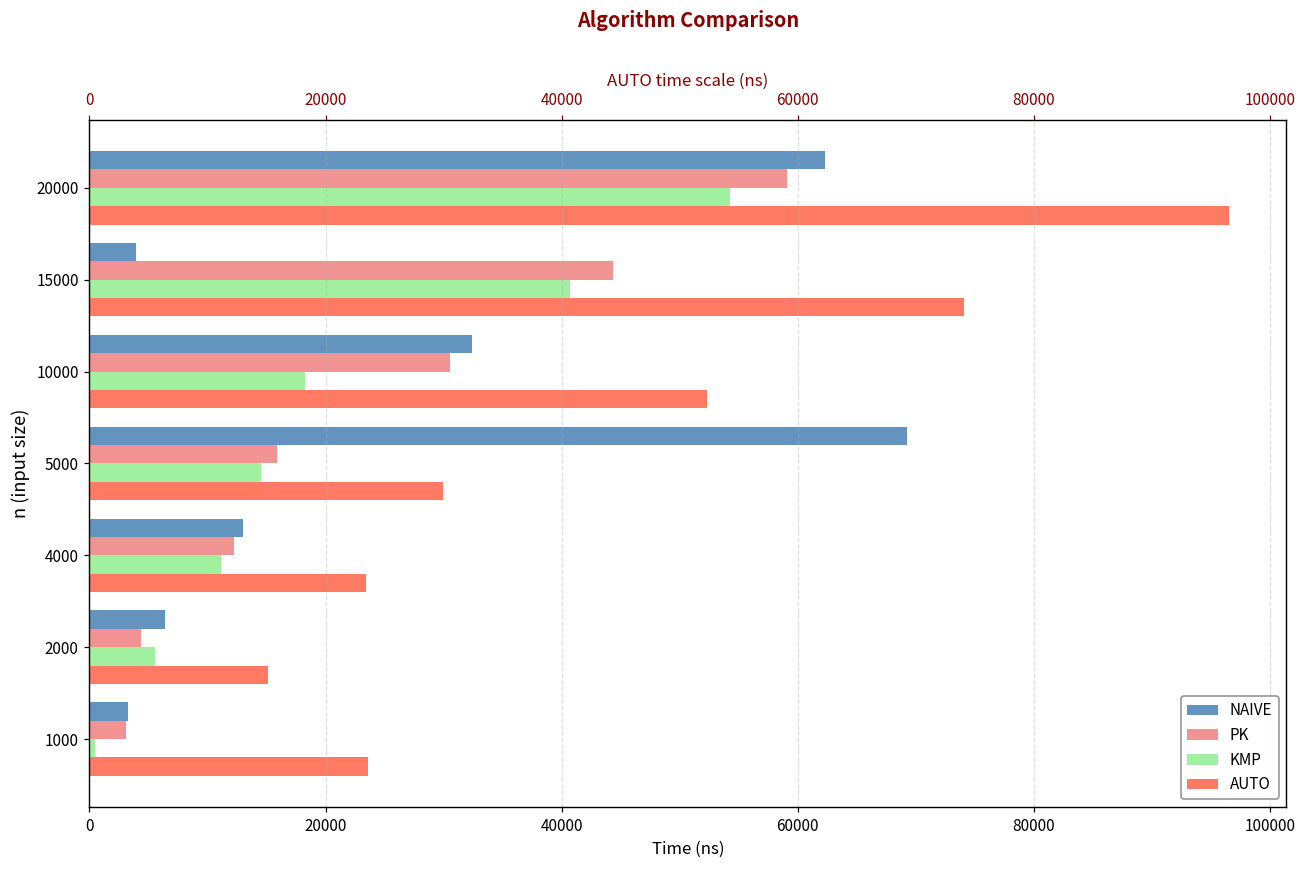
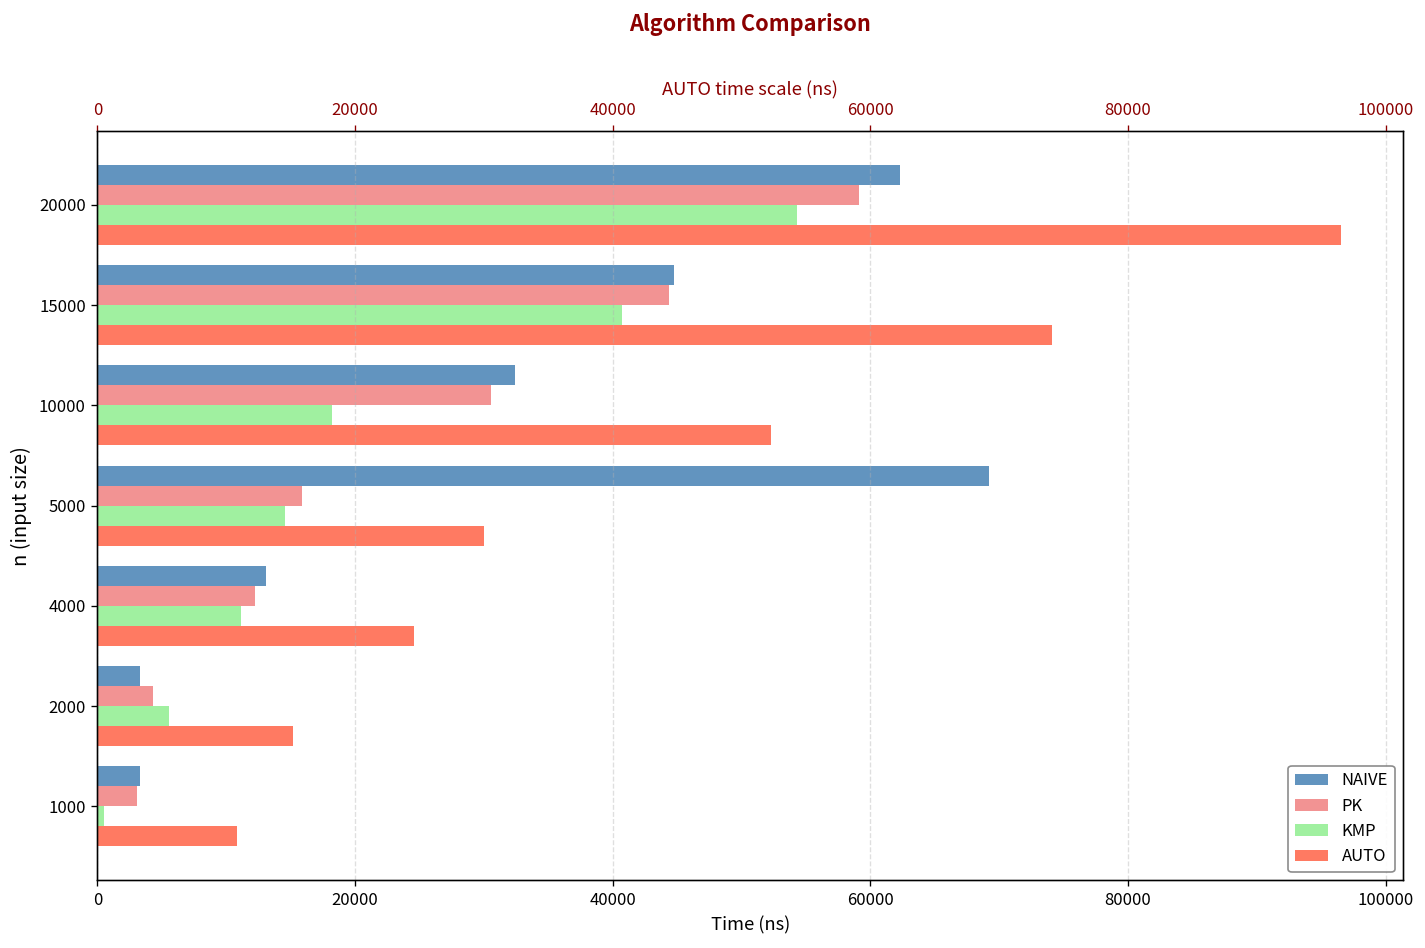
  {
    "NAIVE": {
      "20000": 62300,
-     "15000": 4000,
+     "15000": 44700,
      "10000": 32400,
      "5000": 69200,
      "4000": 13100,
-     "2000": 6400,
+     "2000": 3300,
      "1000": 3300
    },
    "PK": {
      "20000": 59100,
      "15000": 44400,
      "10000": 30600,
      "5000": 15900,
      "4000": 12300,
      "2000": 4300,
      "1000": 3100
    },
    "KMP": {
      "20000": 54300,
      "15000": 40700,
      "10000": 18200,
      "5000": 14600,
      "4000": 11100,
      "2000": 5600,
      "1000": 500
    },
    "AUTO": {
      "20000": 96500,
      "15000": 74100,
      "10000": 52300,
      "5000": 30000,
-     "4000": 23400,
+     "4000": 24500,
      "2000": 15200,
-     "1000": 23600
+     "1000": 10800
    }
  }
